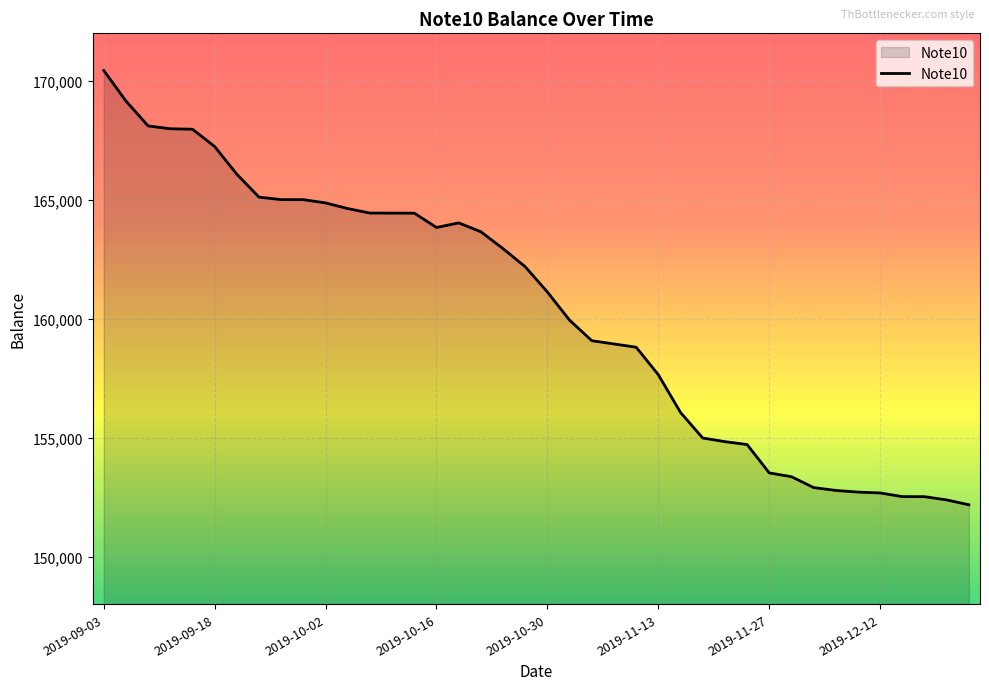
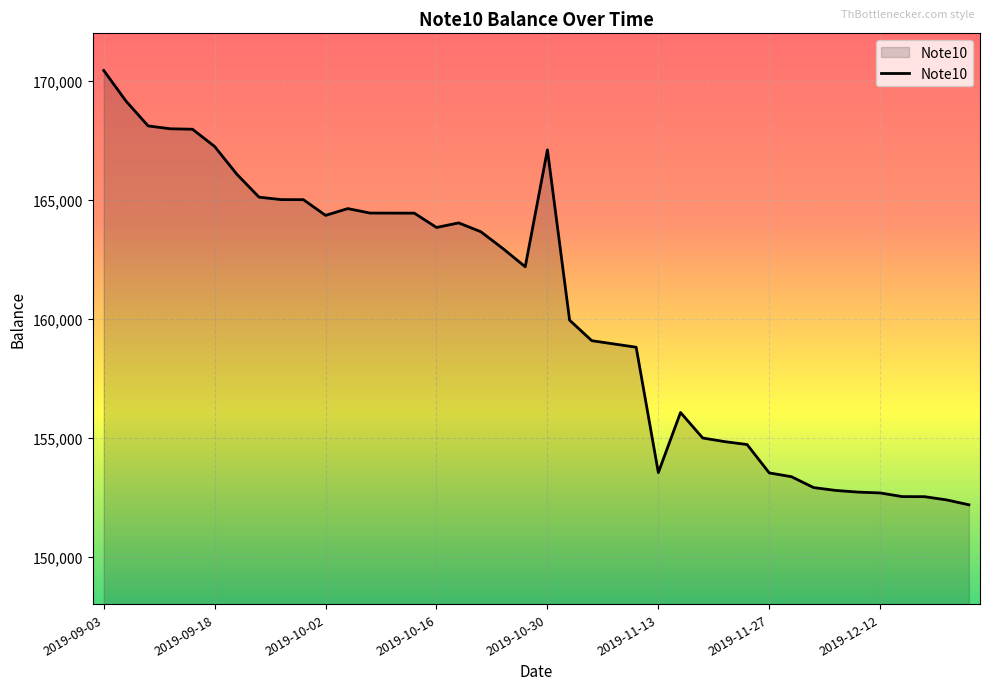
  {
    "2019-09-03": "170,400",
    "2019-09-18": "167,200",
-   "2019-10-02": "164,900",
+   "2019-10-02": "164,300",
    "2019-10-16": "163,800",
-   "2019-10-30": "161,100",
-   "2019-11-13": "157,600",
+   "2019-10-30": "167,100",
+   "2019-11-13": "153,500",
    "2019-11-27": "153,500",
    "2019-12-12": "152,700"
  }
